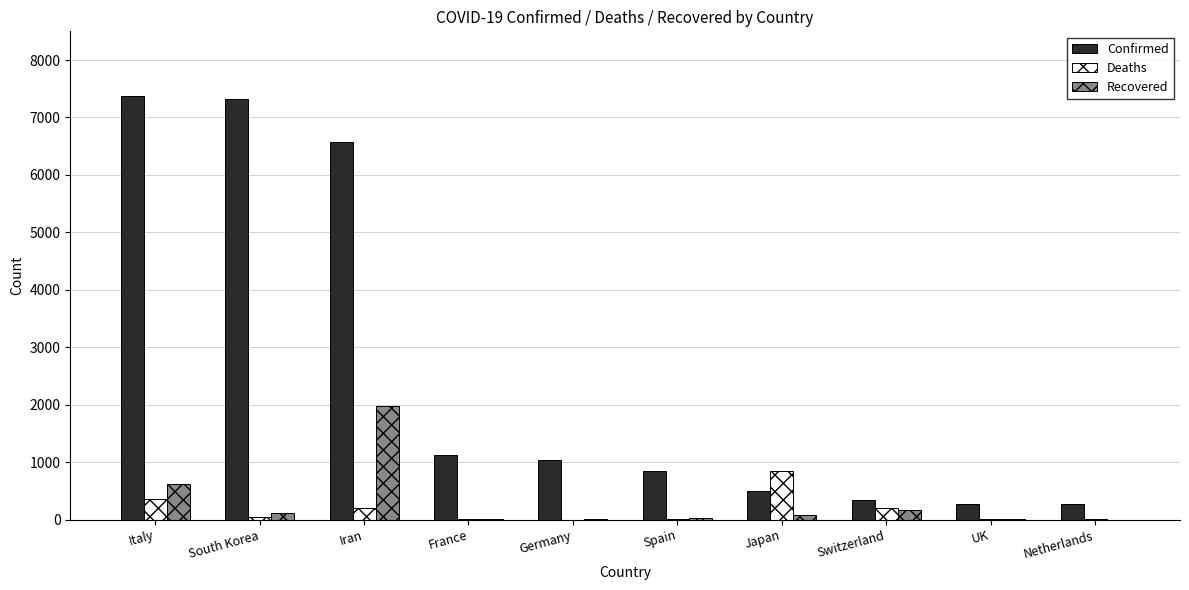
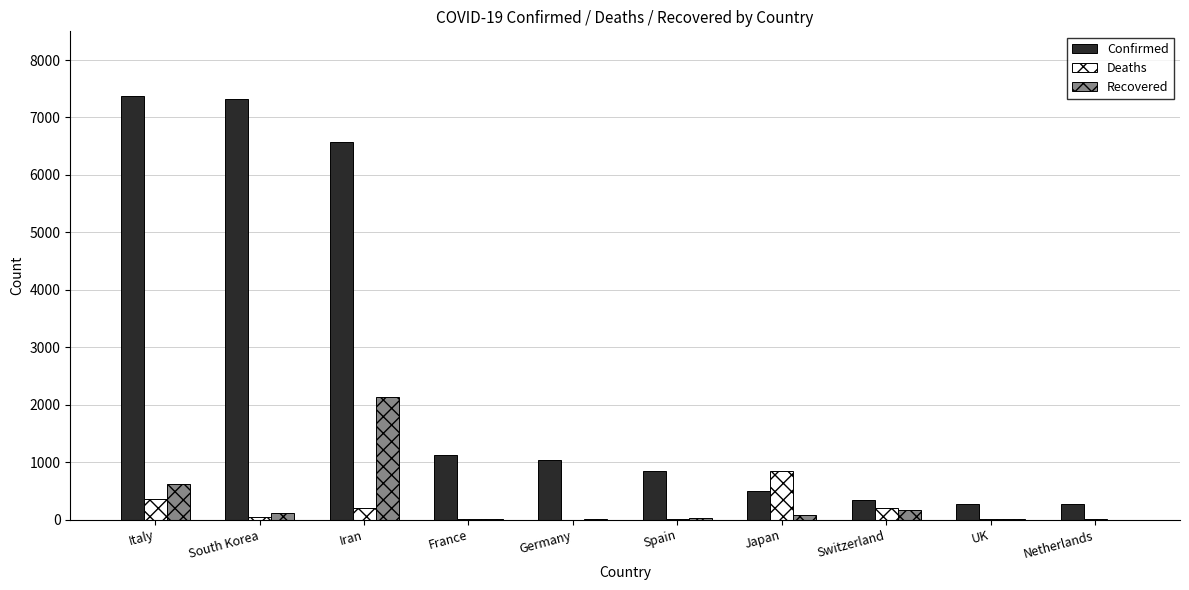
  {
    "Confirmed": {
      "Italy": 7400,
      "South Korea": 7300,
      "Iran": 6600,
      "France": 1100,
      "Germany": 1000,
      "Spain": 800,
      "Japan": 500,
      "Switzerland": 300,
      "UK": 300,
      "Netherlands": 300
    },
    "Deaths": {
      "Italy": 400,
      "South Korea": 100,
      "Iran": 200,
      "Germany": 0,
      "Japan": 800,
      "Switzerland": 200
    },
    "Recovered": {
      "Italy": 600,
      "South Korea": 100,
-     "Iran": 2000,
+     "Iran": 2100,
      "Japan": 100,
      "Switzerland": 200,
      "Netherlands": 0
    }
  }
